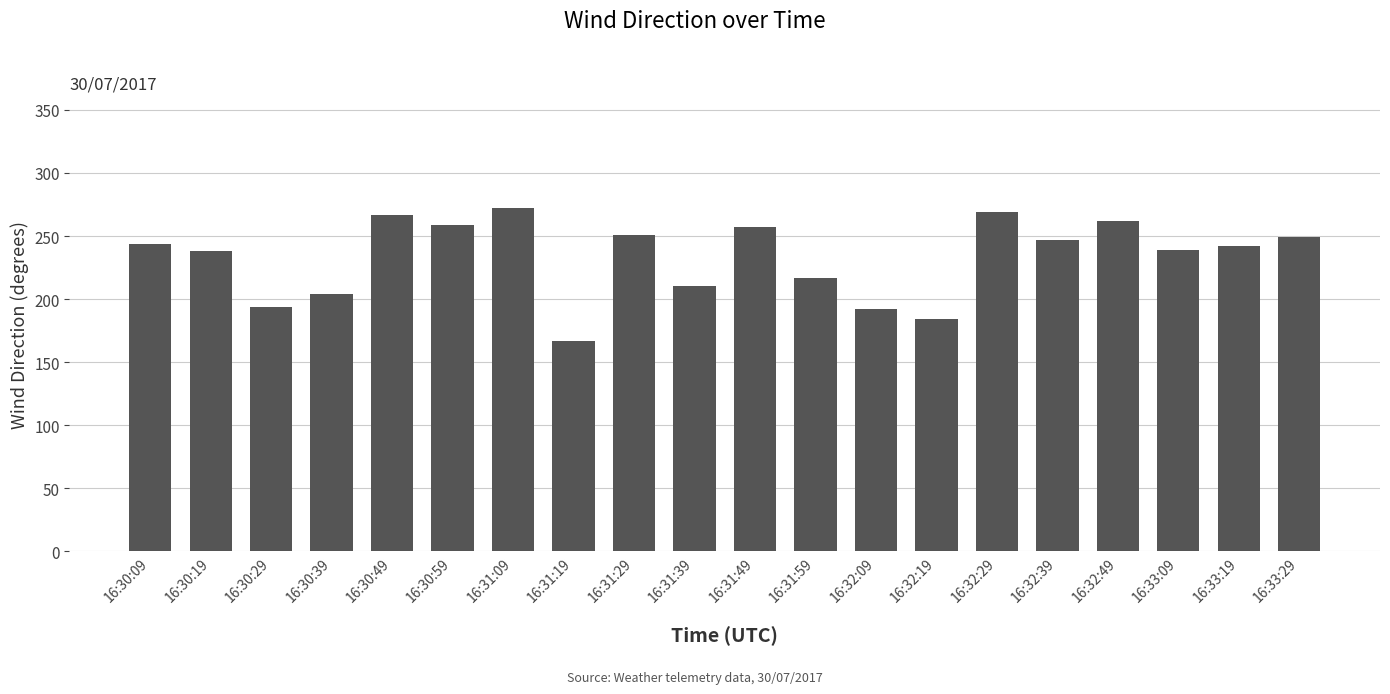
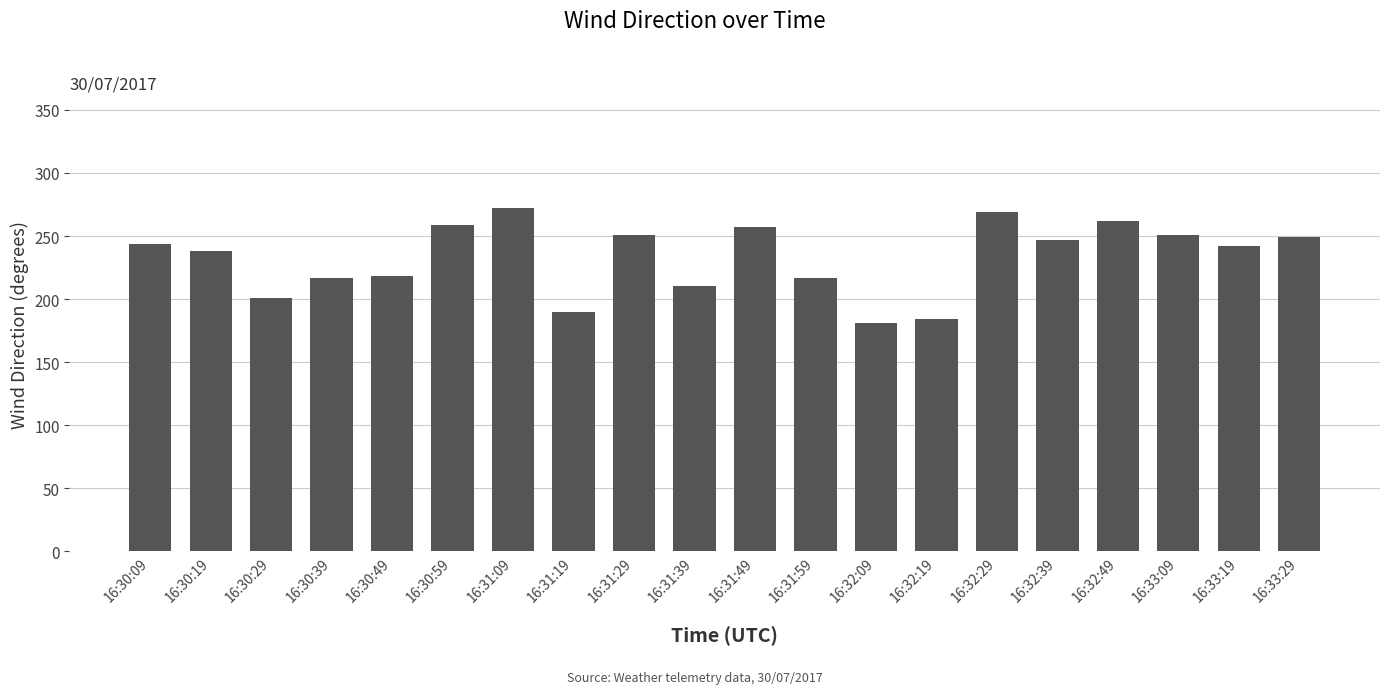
  {
    "16:30:09": 244,
    "16:30:19": 238,
-   "16:30:29": 194,
-   "16:30:39": 204,
-   "16:30:49": 267,
+   "16:30:29": 201,
+   "16:30:39": 217,
+   "16:30:49": 218,
    "16:30:59": 259,
    "16:31:09": 272,
-   "16:31:19": 167,
+   "16:31:19": 190,
    "16:31:29": 251,
    "16:31:39": 210,
    "16:31:49": 257,
    "16:31:59": 217,
-   "16:32:09": 192,
+   "16:32:09": 181,
    "16:32:19": 184,
    "16:32:29": 269,
    "16:32:39": 247,
    "16:32:49": 262,
-   "16:33:09": 239,
+   "16:33:09": 251,
    "16:33:19": 242,
    "16:33:29": 249
  }
